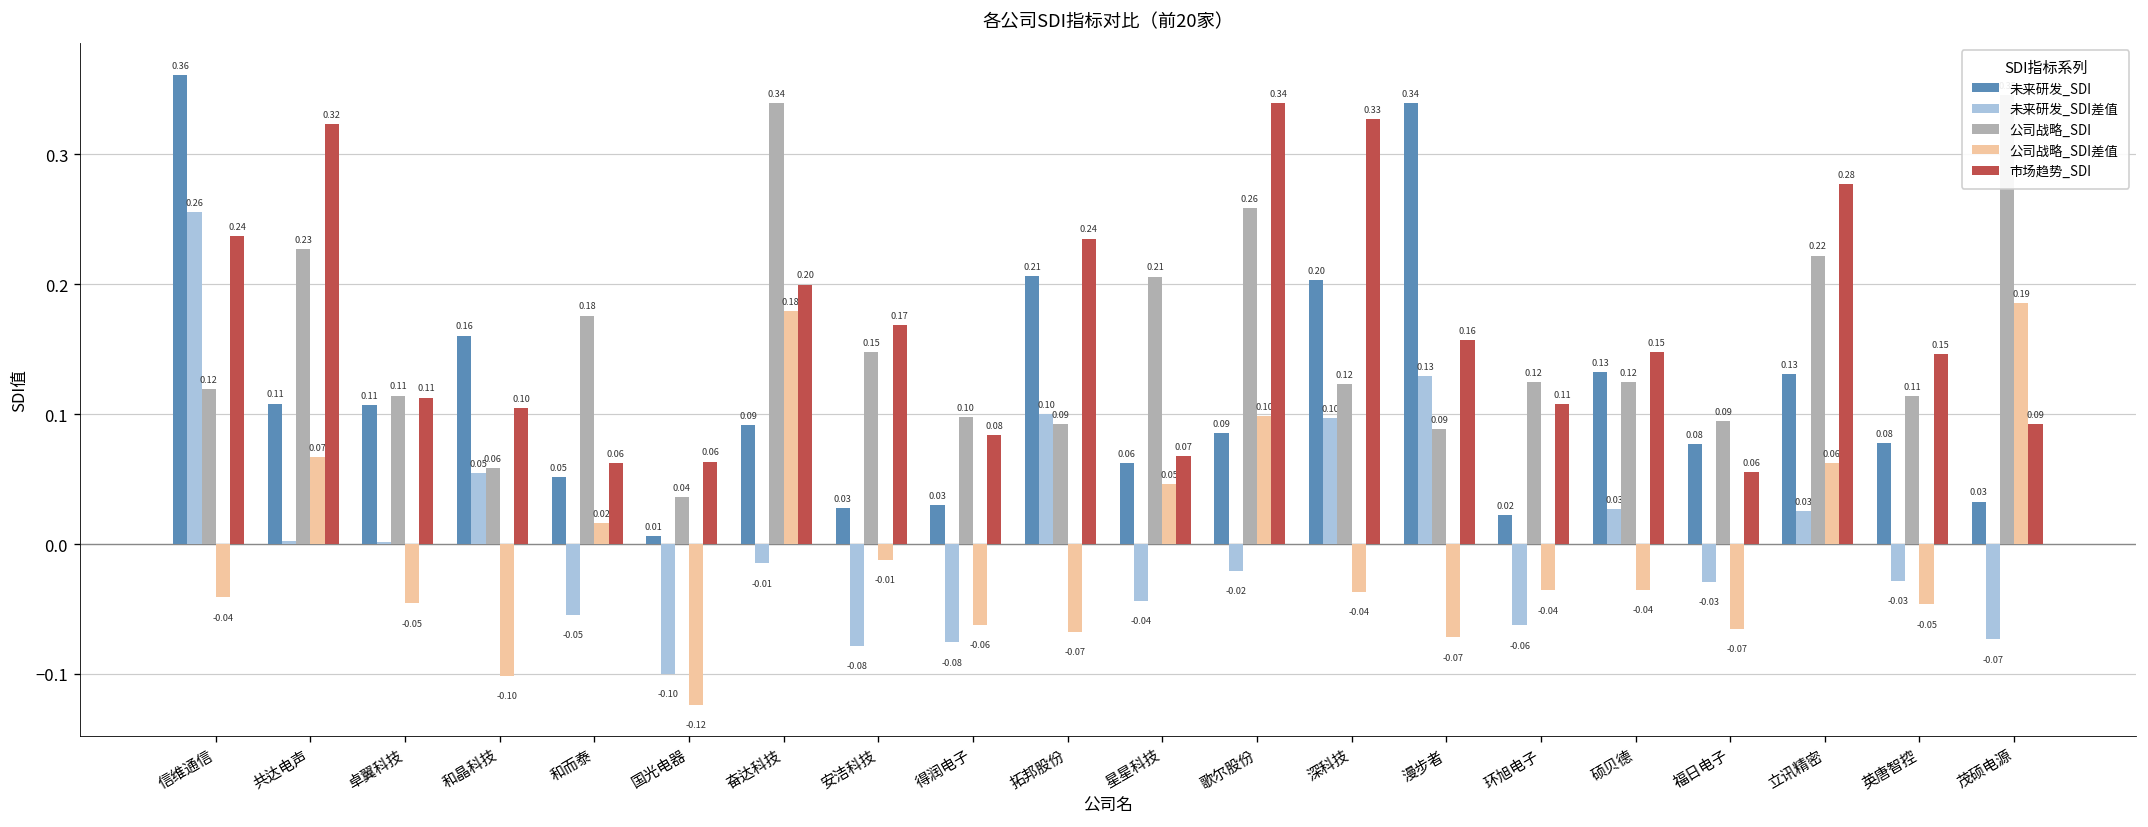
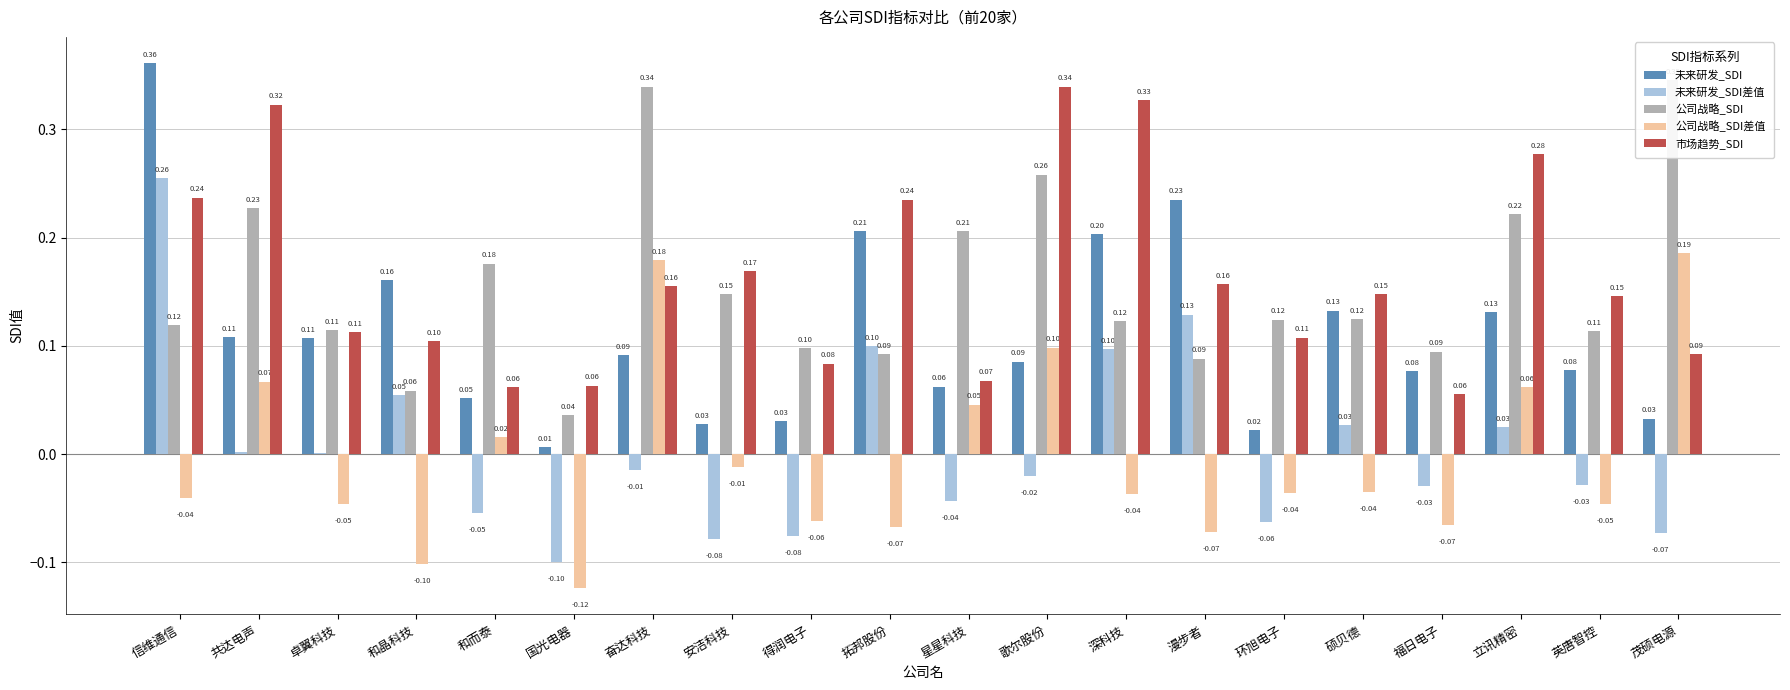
  {
    "未来研发_SDI": {
      "信维通信": 0.36,
      "共达电声": 0.11,
      "卓翼科技": 0.11,
      "和晶科技": 0.16,
      "和而泰": 0.05,
      "国光电器": 0.01,
      "奋达科技": 0.09,
      "安洁科技": 0.03,
      "得润电子": 0.03,
      "拓邦股份": 0.21,
      "星星科技": 0.06,
      "歌尔股份": 0.09,
      "深科技": 0.20,
-     "漫步者": 0.34,
+     "漫步者": 0.23,
      "环旭电子": 0.02,
      "硕贝德": 0.13,
      "福日电子": 0.08,
      "立讯精密": 0.13,
      "英唐智控": 0.08,
      "茂硕电源": 0.03
    },
    "公司战略_SDI差值": {
      "信维通信": -0.04,
      "共达电声": 0.07,
      "卓翼科技": -0.05,
      "和晶科技": -0.10,
      "和而泰": 0.02,
      "国光电器": -0.12,
      "奋达科技": 0.18,
      "安洁科技": -0.01,
      "得润电子": -0.06,
      "拓邦股份": -0.07,
      "星星科技": 0.05,
      "歌尔股份": 0.10,
      "深科技": -0.04,
      "漫步者": -0.07,
      "环旭电子": -0.04,
      "硕贝德": -0.04,
      "福日电子": -0.07,
      "立讯精密": 0.06,
      "英唐智控": -0.05,
      "茂硕电源": 0.19
    },
    "市场趋势_SDI": {
      "信维通信": 0.24,
      "共达电声": 0.32,
      "卓翼科技": 0.11,
      "和晶科技": 0.10,
      "和而泰": 0.06,
      "国光电器": 0.06,
-     "奋达科技": 0.20,
+     "奋达科技": 0.16,
      "安洁科技": 0.17,
      "得润电子": 0.08,
      "拓邦股份": 0.24,
      "星星科技": 0.07,
      "歌尔股份": 0.34,
      "深科技": 0.33,
      "漫步者": 0.16,
      "环旭电子": 0.11,
      "硕贝德": 0.15,
      "福日电子": 0.06,
      "立讯精密": 0.28,
      "英唐智控": 0.15,
      "茂硕电源": 0.09
    }
  }
